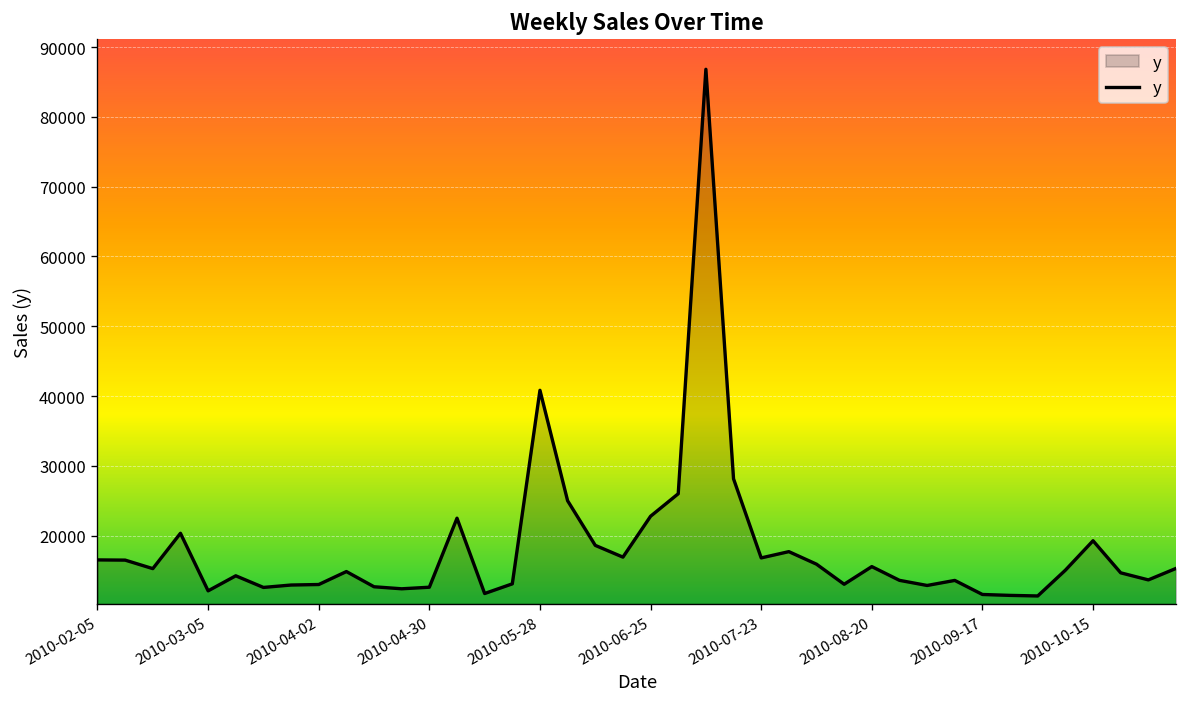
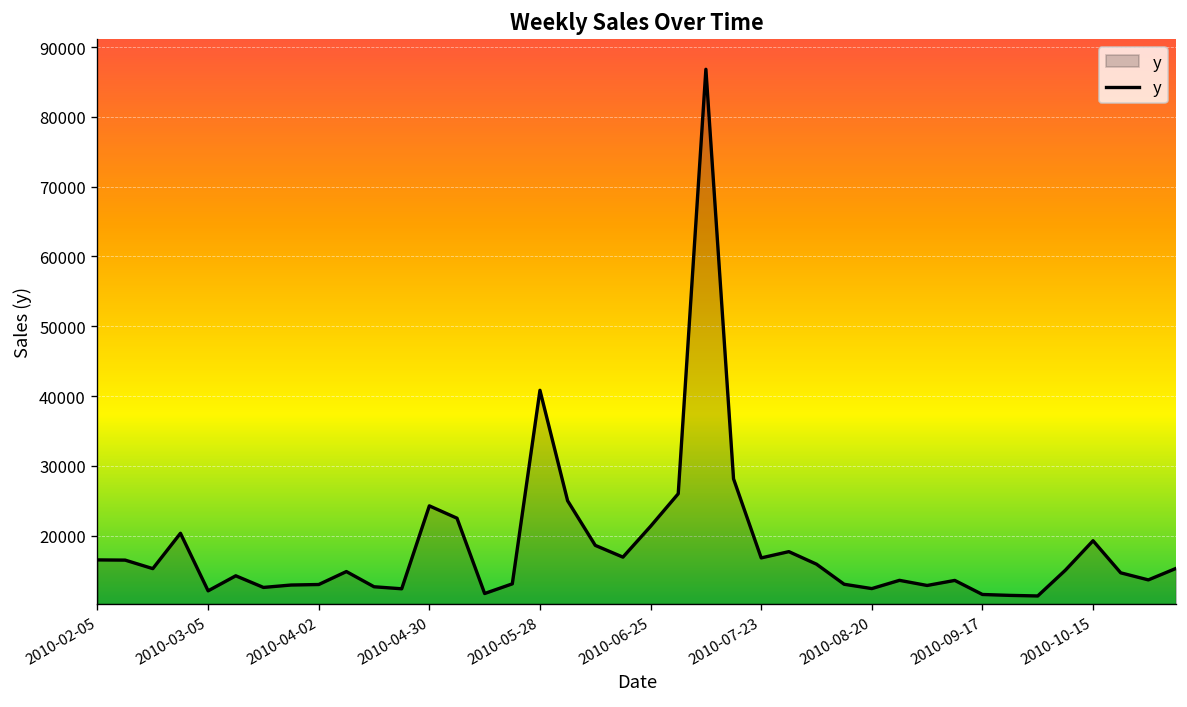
  {
    "2010-02-05": 17000,
    "2010-03-05": 12000,
    "2010-04-02": 13000,
-   "2010-04-30": 13000,
+   "2010-04-30": 24000,
    "2010-05-28": 41000,
-   "2010-06-25": 23000,
+   "2010-06-25": 21000,
    "2010-07-23": 17000,
-   "2010-08-20": 16000,
+   "2010-08-20": 12000,
    "2010-09-17": 12000,
    "2010-10-15": 19000
  }
